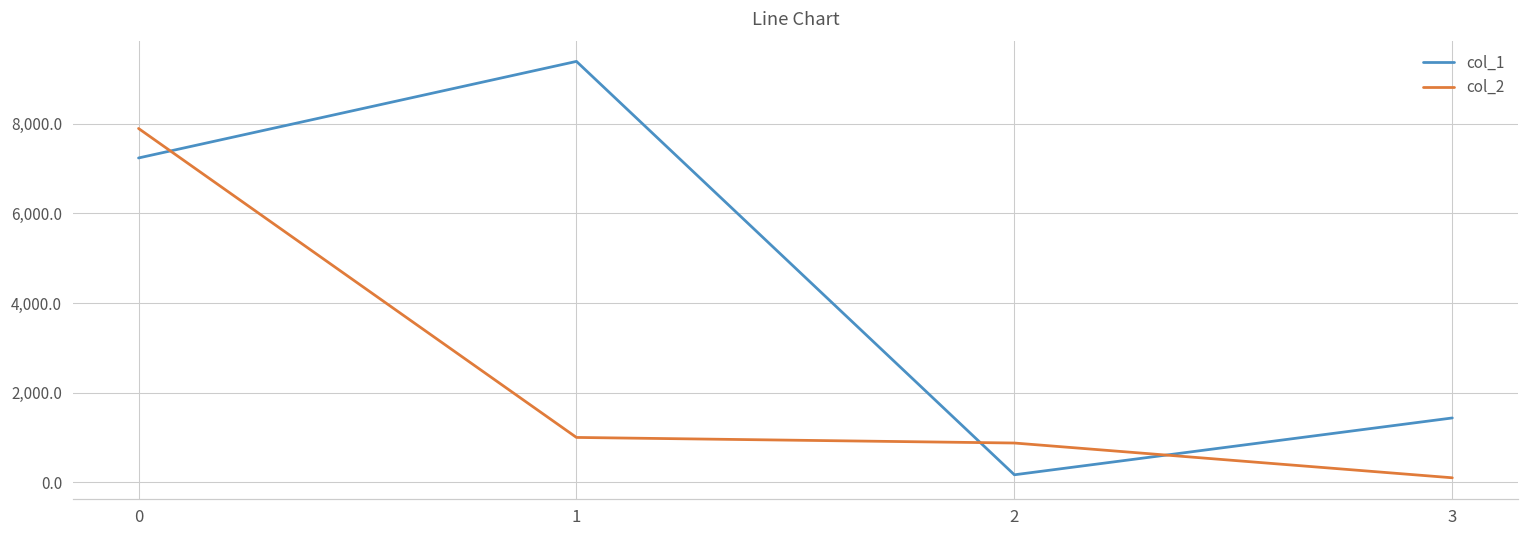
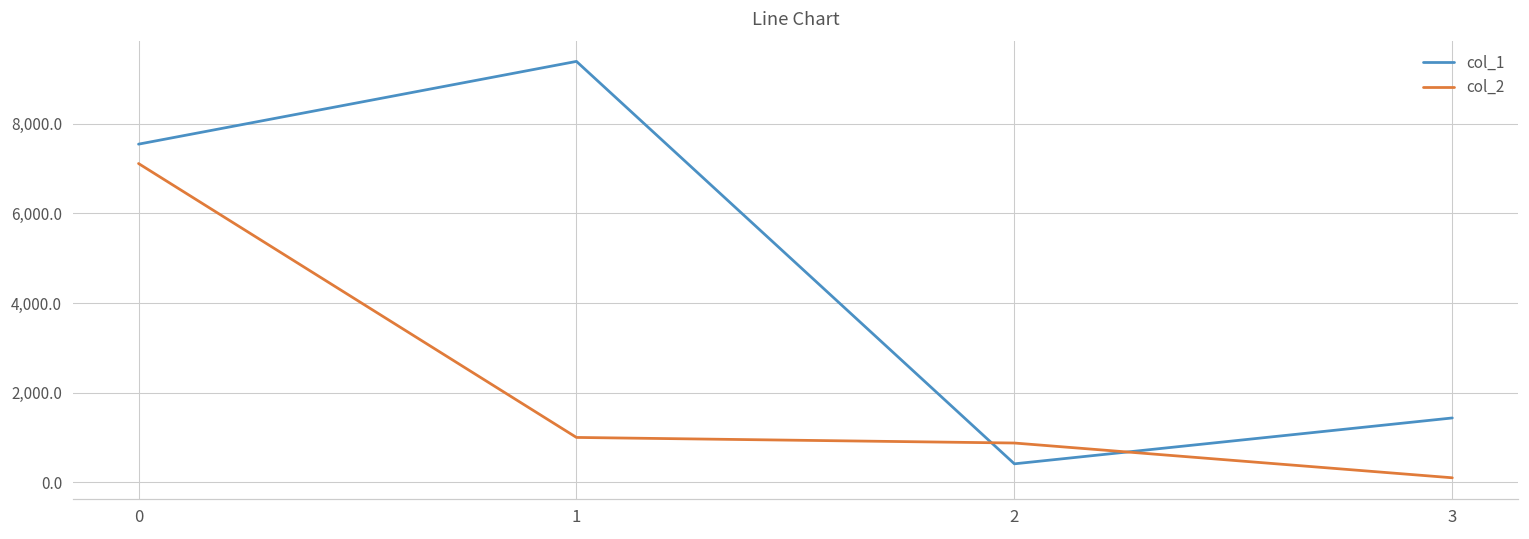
  {
    "col_1": {
-     "0": "7,200",
+     "0": "7,500",
      "1": "9,400",
-     "2": "200",
+     "2": "400",
      "3": "1,400"
    },
    "col_2": {
-     "0": "7,900",
+     "0": "7,100",
      "1": "1,000",
      "2": "900",
      "3": "100"
    }
  }
